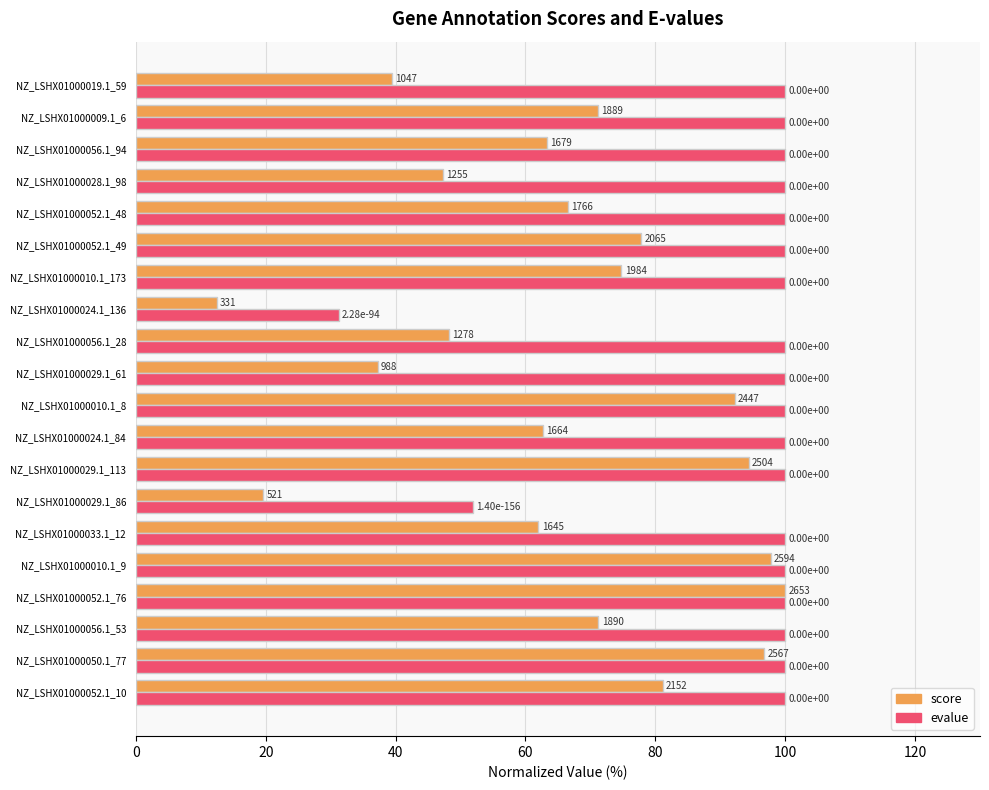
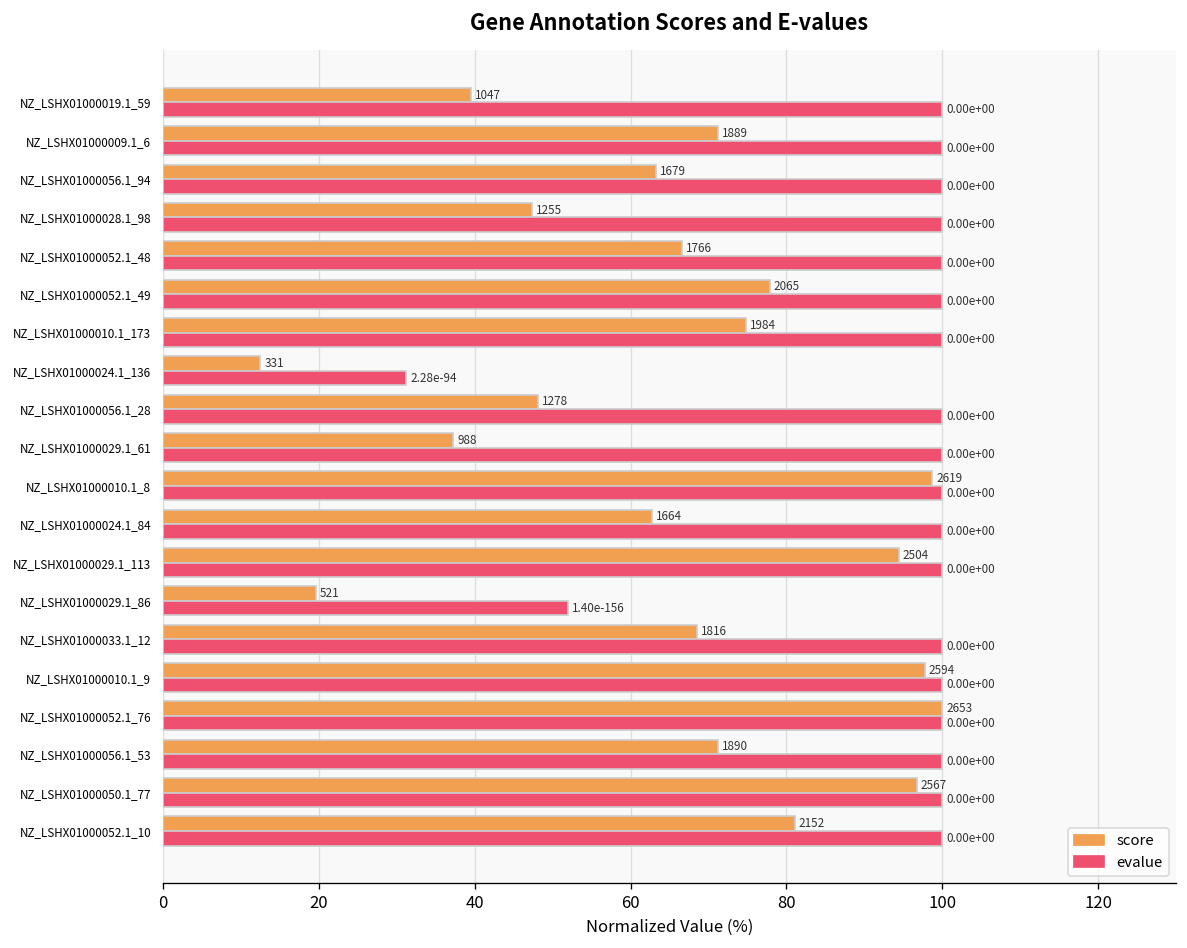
  {
    "score": {
-     "NZ_LSHX01000010.1_8": 2447,
-     "NZ_LSHX01000033.1_12": 1645
+     "NZ_LSHX01000010.1_8": 2619,
+     "NZ_LSHX01000033.1_12": 1816
    }
  }
